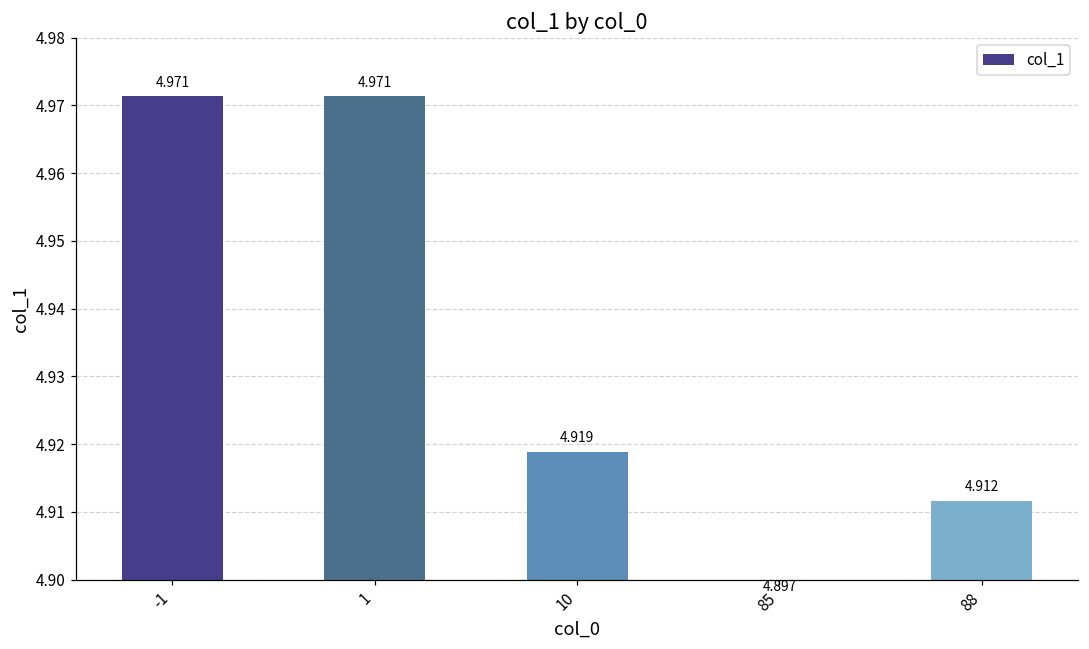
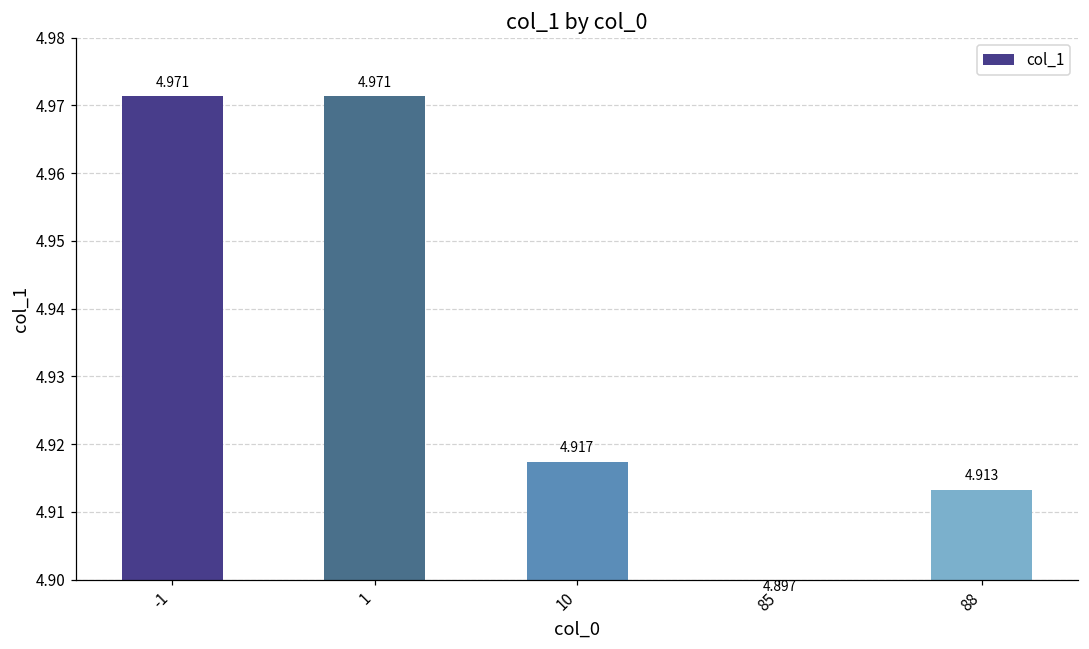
  {
    "-1": 4.971,
    "1": 4.971,
-   "10": 4.919,
-   "88": 4.912
+   "10": 4.917,
+   "88": 4.913
  }
